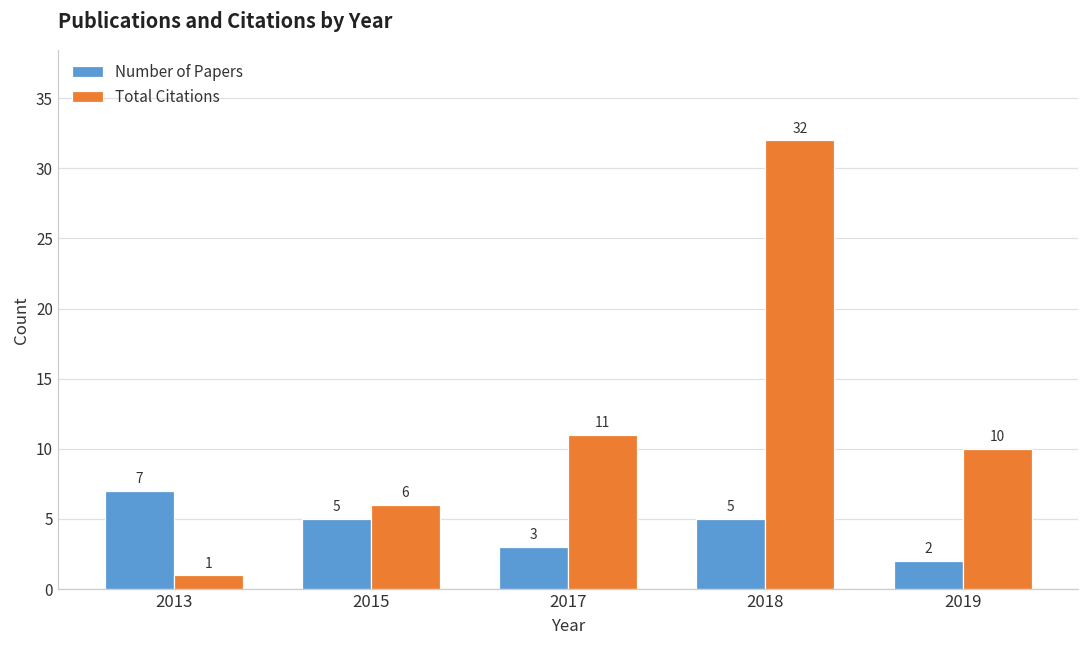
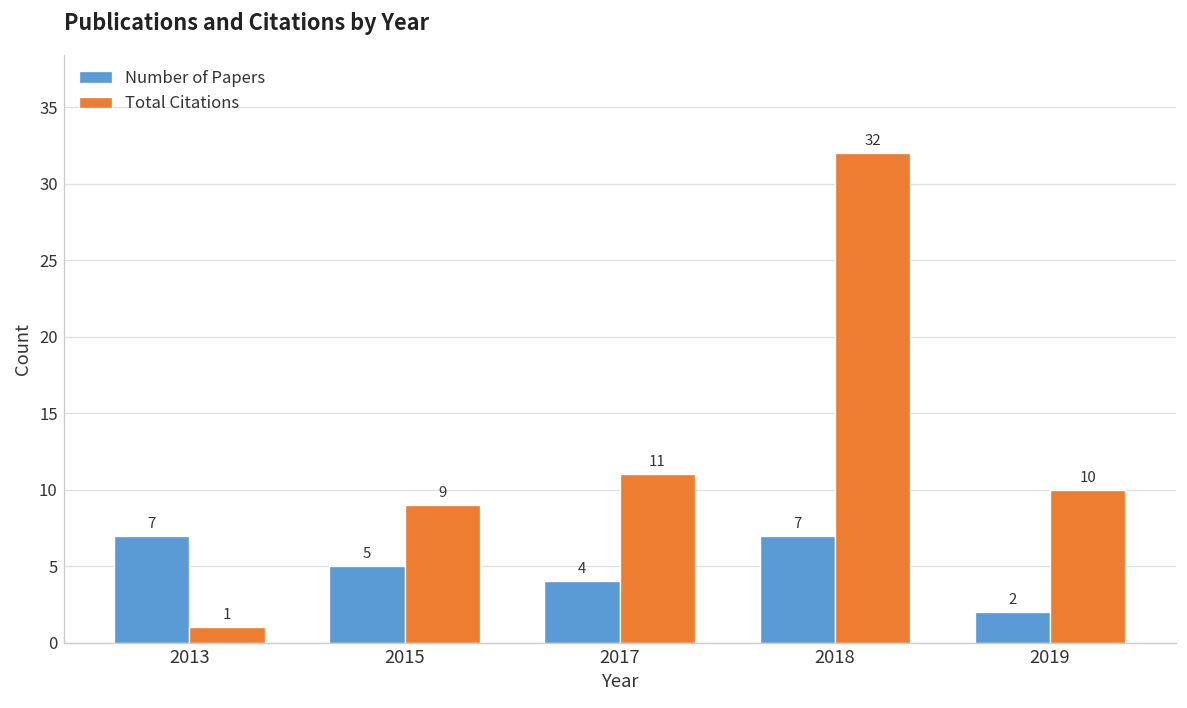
  {
    "Number of Papers": {
      "2013": 7,
      "2015": 5,
-     "2017": 3,
-     "2018": 5,
+     "2017": 4,
+     "2018": 7,
      "2019": 2
    },
    "Total Citations": {
      "2013": 1,
-     "2015": 6,
+     "2015": 9,
      "2017": 11,
      "2018": 32,
      "2019": 10
    }
  }
